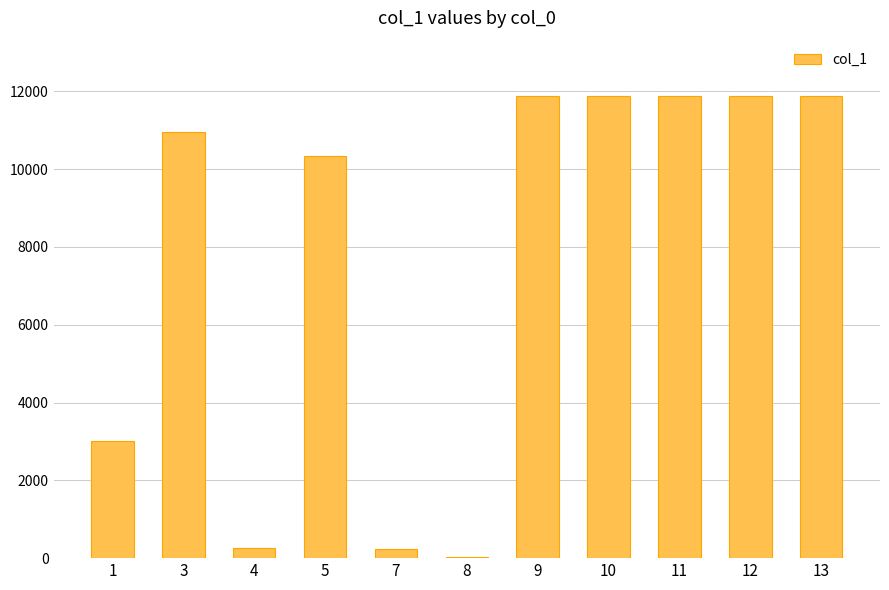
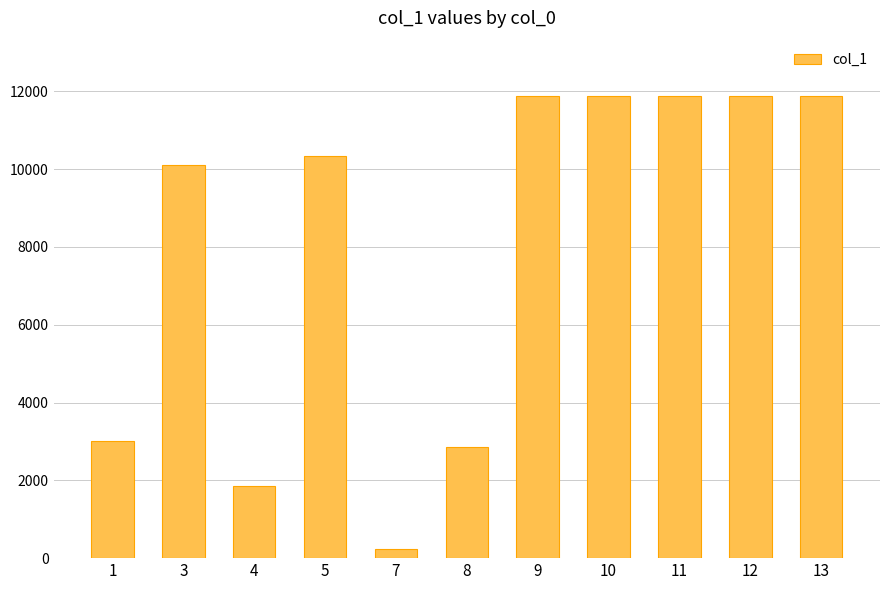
  {
    "1": 3000,
-   "3": 10900,
-   "4": 200,
+   "3": 10100,
+   "4": 1900,
    "5": 10300,
    "7": 200,
-   "8": 0,
+   "8": 2900,
    "9": 11900,
    "10": 11900,
    "11": 11900,
    "12": 11900,
    "13": 11900
  }
